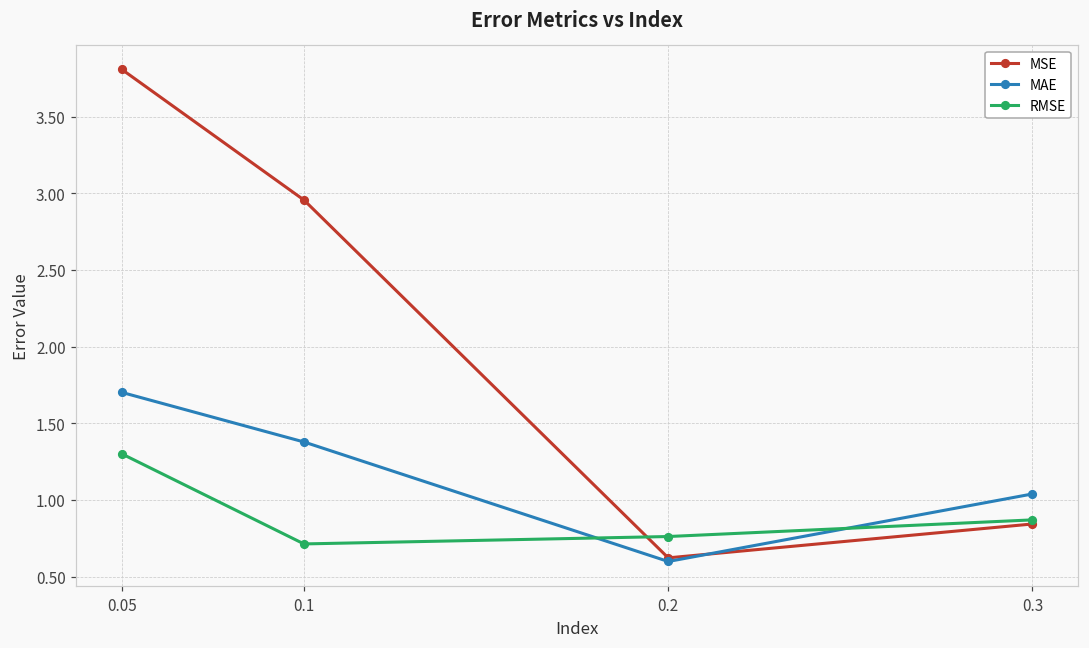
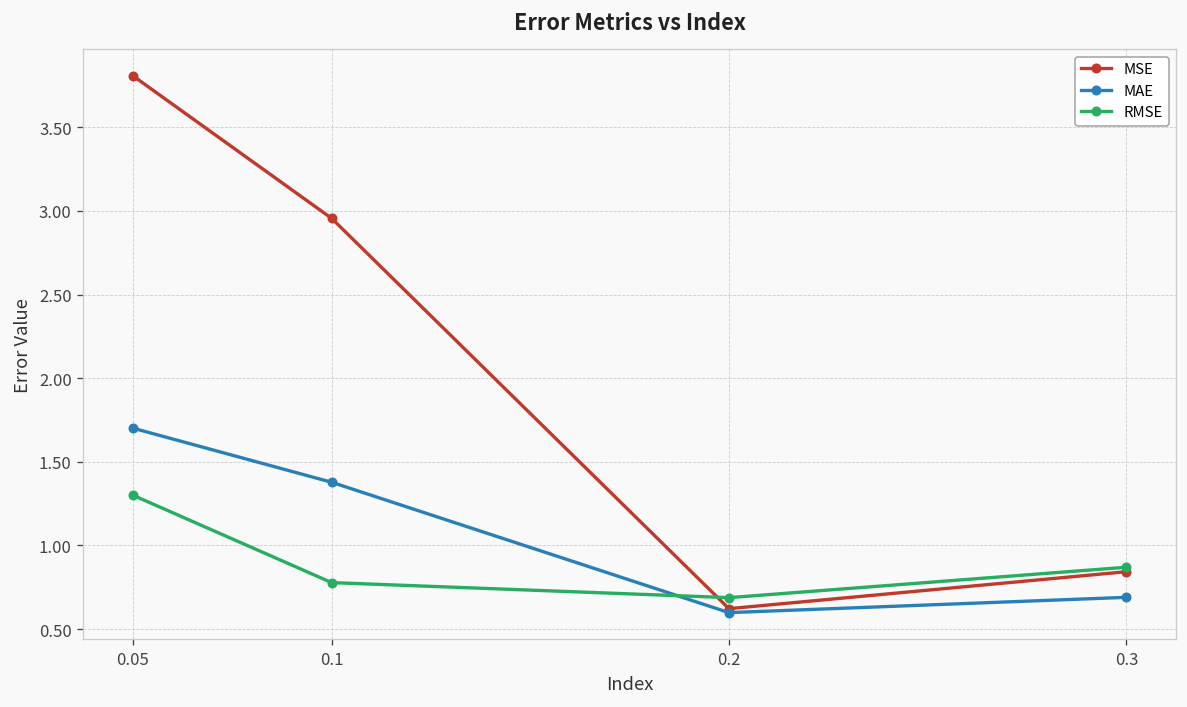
  {
    "MSE": {
      "0.05": 3.81,
      "0.1": 2.96,
      "0.2": 0.62,
      "0.3": 0.84
    },
    "MAE": {
      "0.05": 1.70,
      "0.1": 1.38,
      "0.2": 0.60,
-     "0.3": 1.04
+     "0.3": 0.69
    },
    "RMSE": {
      "0.05": 1.30,
-     "0.1": 0.71,
-     "0.2": 0.76,
+     "0.1": 0.78,
+     "0.2": 0.69,
      "0.3": 0.87
    }
  }
